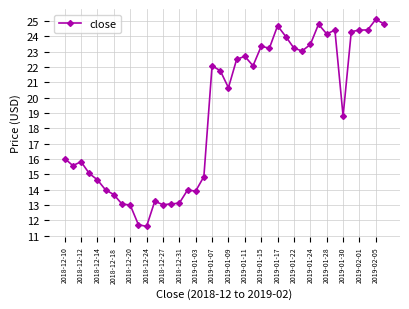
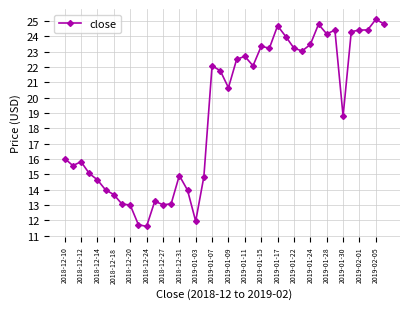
  {
    "2018-12-10": 16.0,
    "2018-12-12": 15.8,
    "2018-12-14": 14.6,
    "2018-12-18": 13.7,
    "2018-12-20": 13.0,
    "2018-12-24": 11.6,
    "2018-12-27": 13.0,
-   "2018-12-31": 13.1,
-   "2019-01-03": 13.9,
+   "2018-12-31": 14.9,
+   "2019-01-03": 11.9,
    "2019-01-07": 22.1,
    "2019-01-09": 20.7,
    "2019-01-11": 22.7,
    "2019-01-15": 23.4,
    "2019-01-17": 24.7,
    "2019-01-22": 23.2,
    "2019-01-24": 23.5,
    "2019-01-28": 24.2,
    "2019-01-30": 18.8,
    "2019-02-01": 24.4,
    "2019-02-05": 25.1
  }
